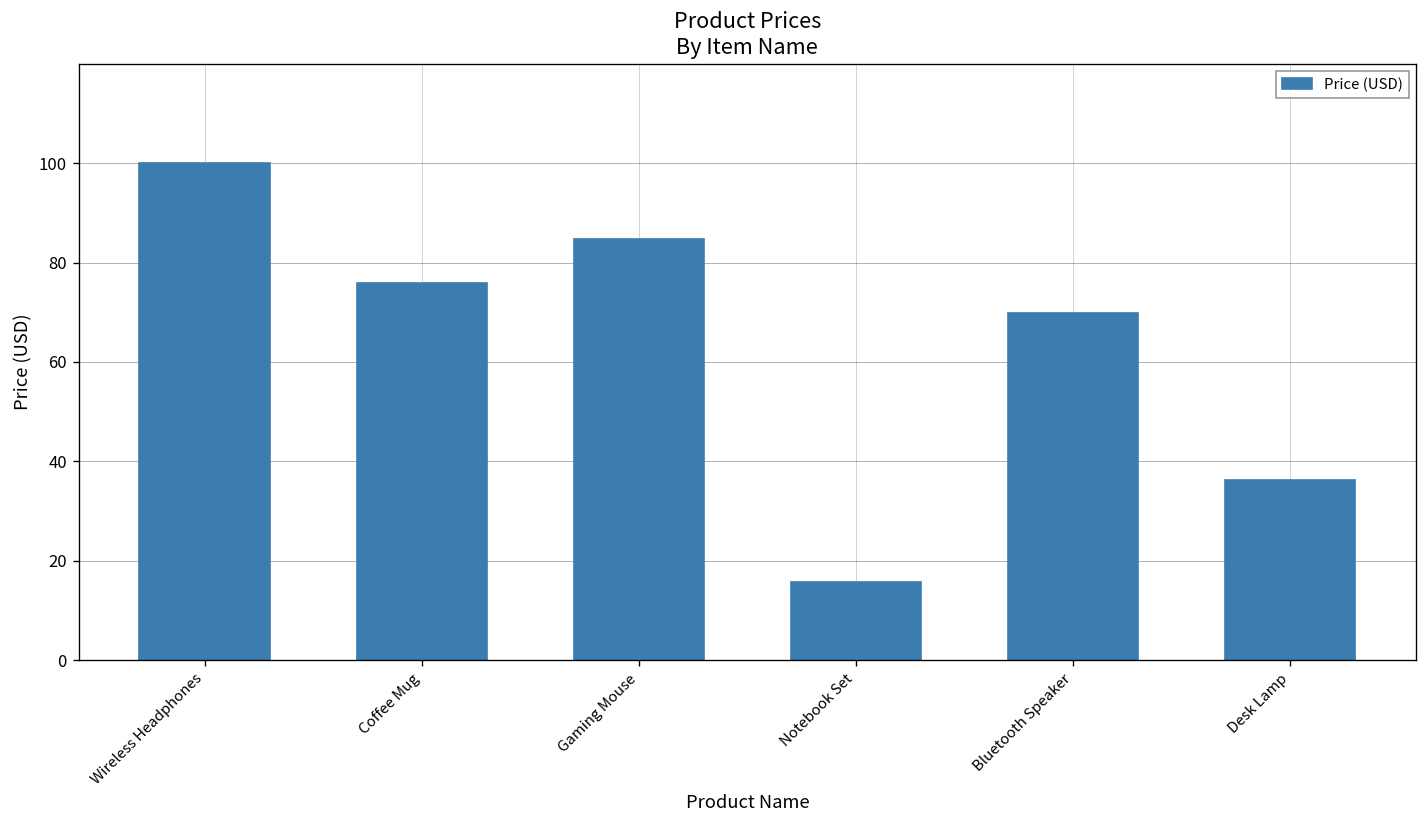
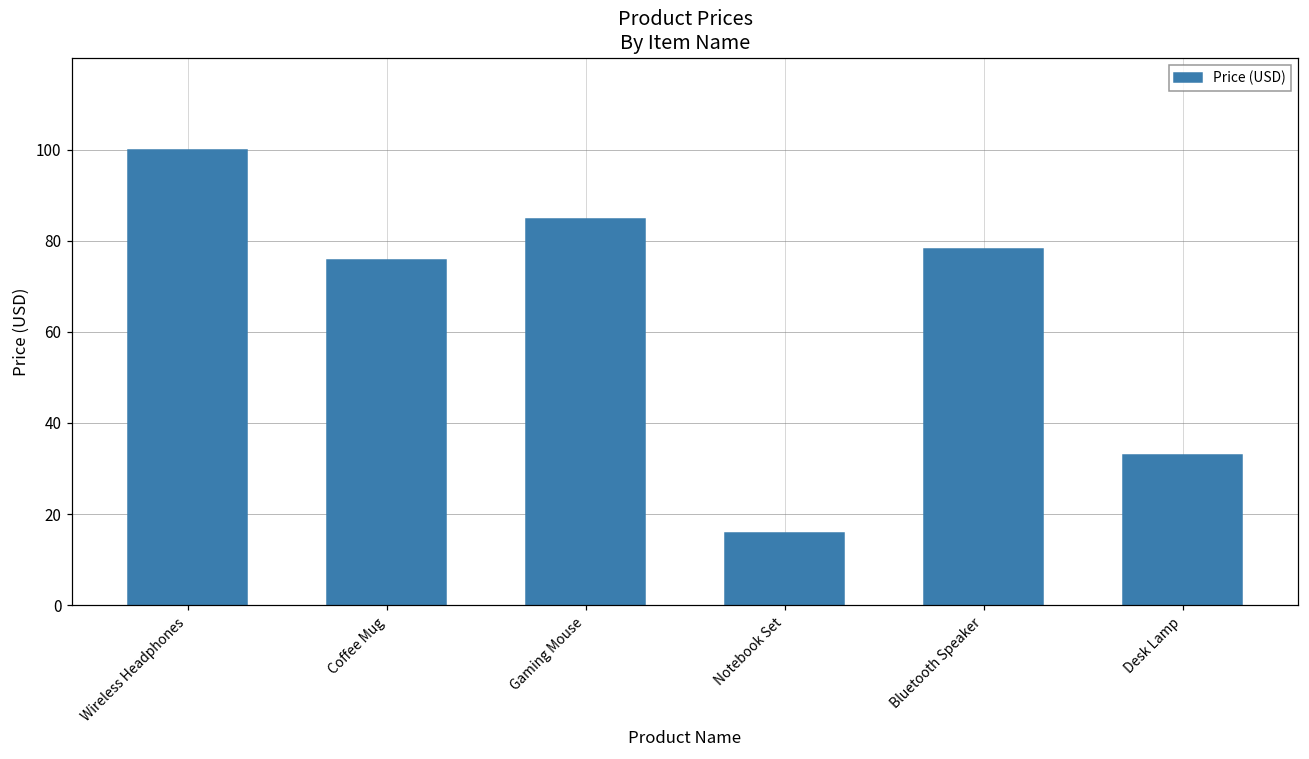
  {
    "Wireless Headphones": 100,
    "Coffee Mug": 76,
    "Gaming Mouse": 85,
    "Notebook Set": 16,
-   "Bluetooth Speaker": 70,
-   "Desk Lamp": 36
+   "Bluetooth Speaker": 78,
+   "Desk Lamp": 33
  }
